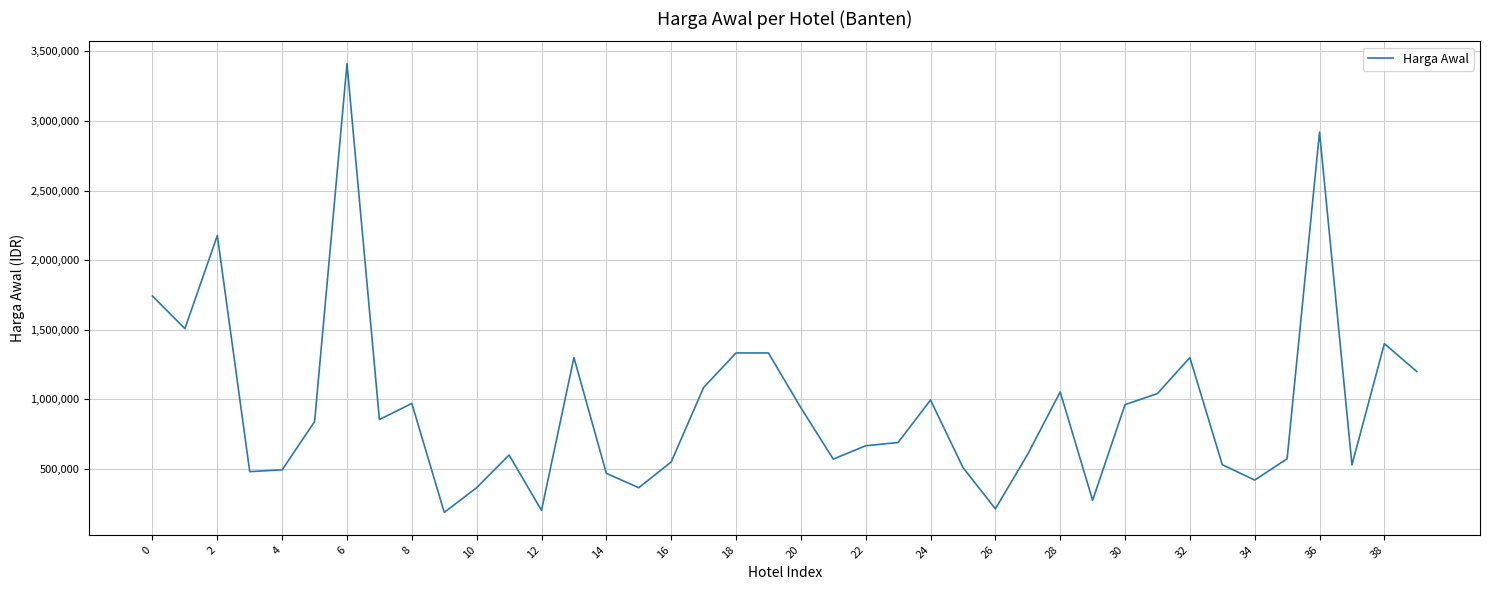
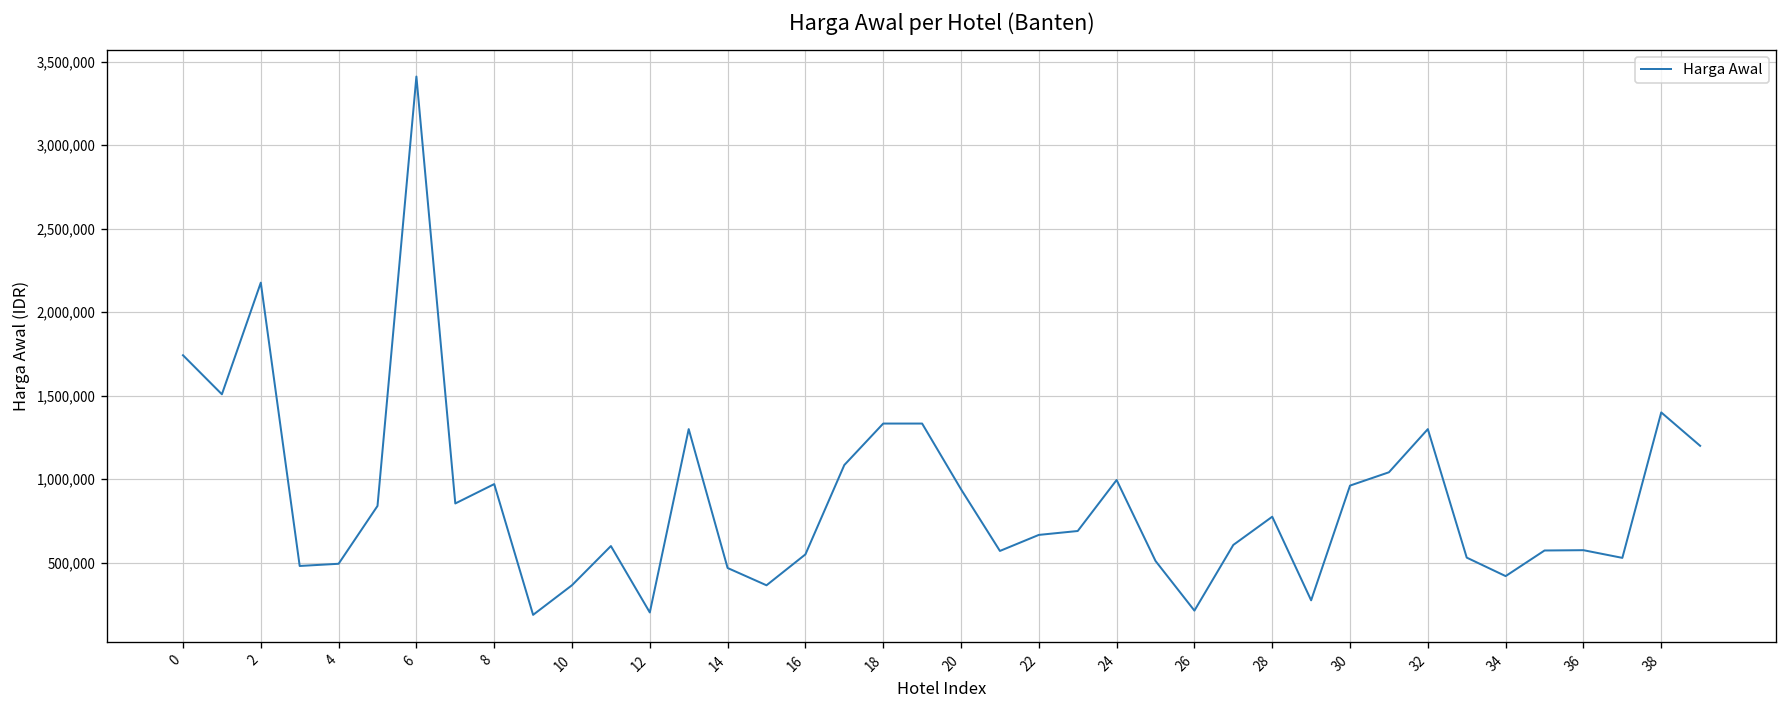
  {
    "0": "1,740,000",
    "2": "2,180,000",
    "4": "490,000",
    "6": "3,410,000",
    "8": "970,000",
    "10": "370,000",
    "12": "200,000",
    "14": "470,000",
    "16": "550,000",
    "18": "1,330,000",
    "20": "940,000",
    "22": "670,000",
    "24": "1,000,000",
    "26": "210,000",
-   "28": "1,050,000",
+   "28": "780,000",
    "30": "960,000",
    "32": "1,300,000",
    "34": "420,000",
-   "36": "2,920,000",
+   "36": "580,000",
    "38": "1,400,000"
  }
